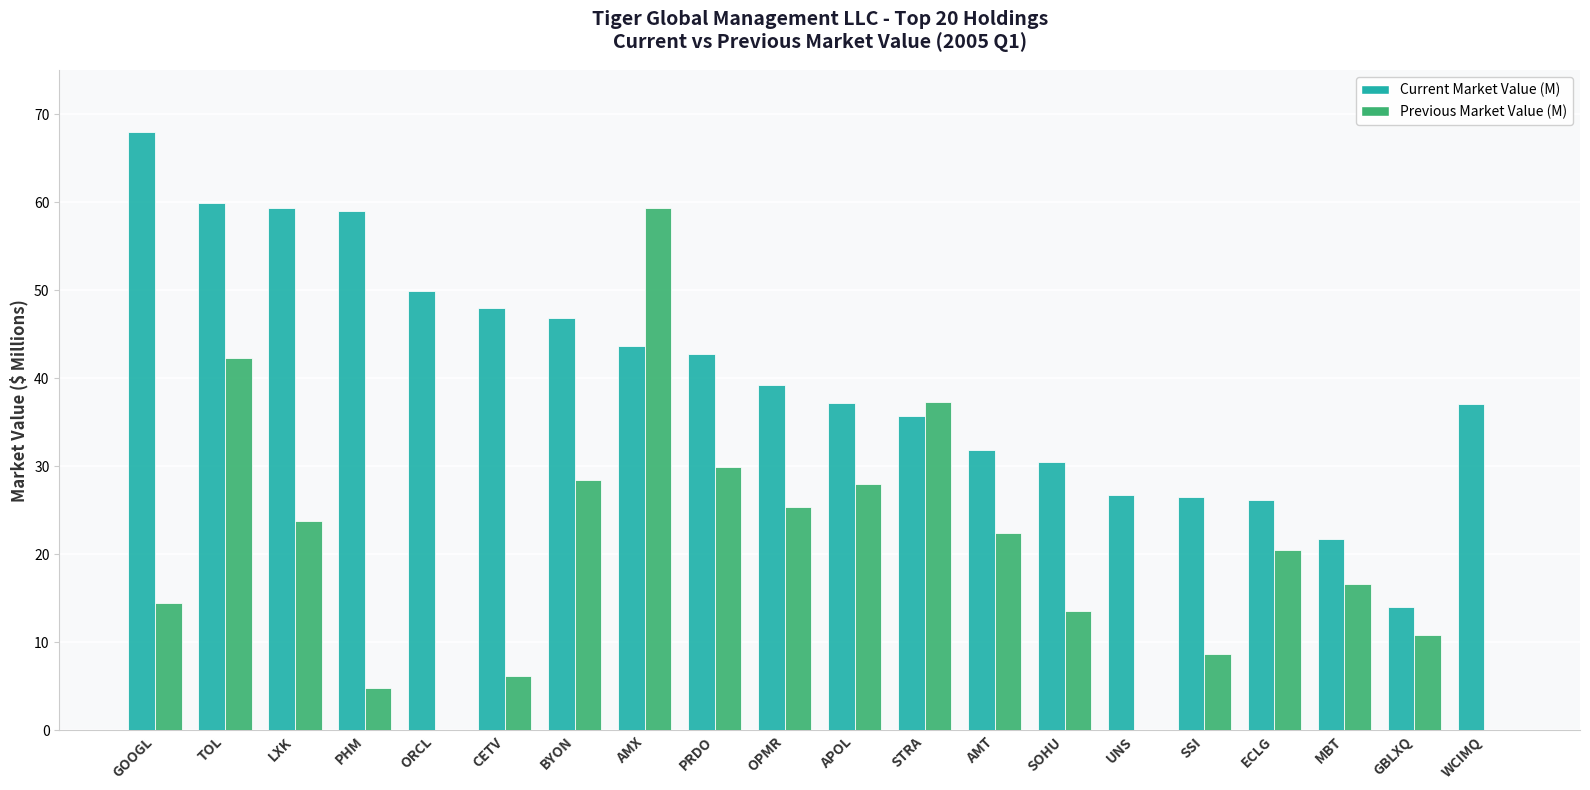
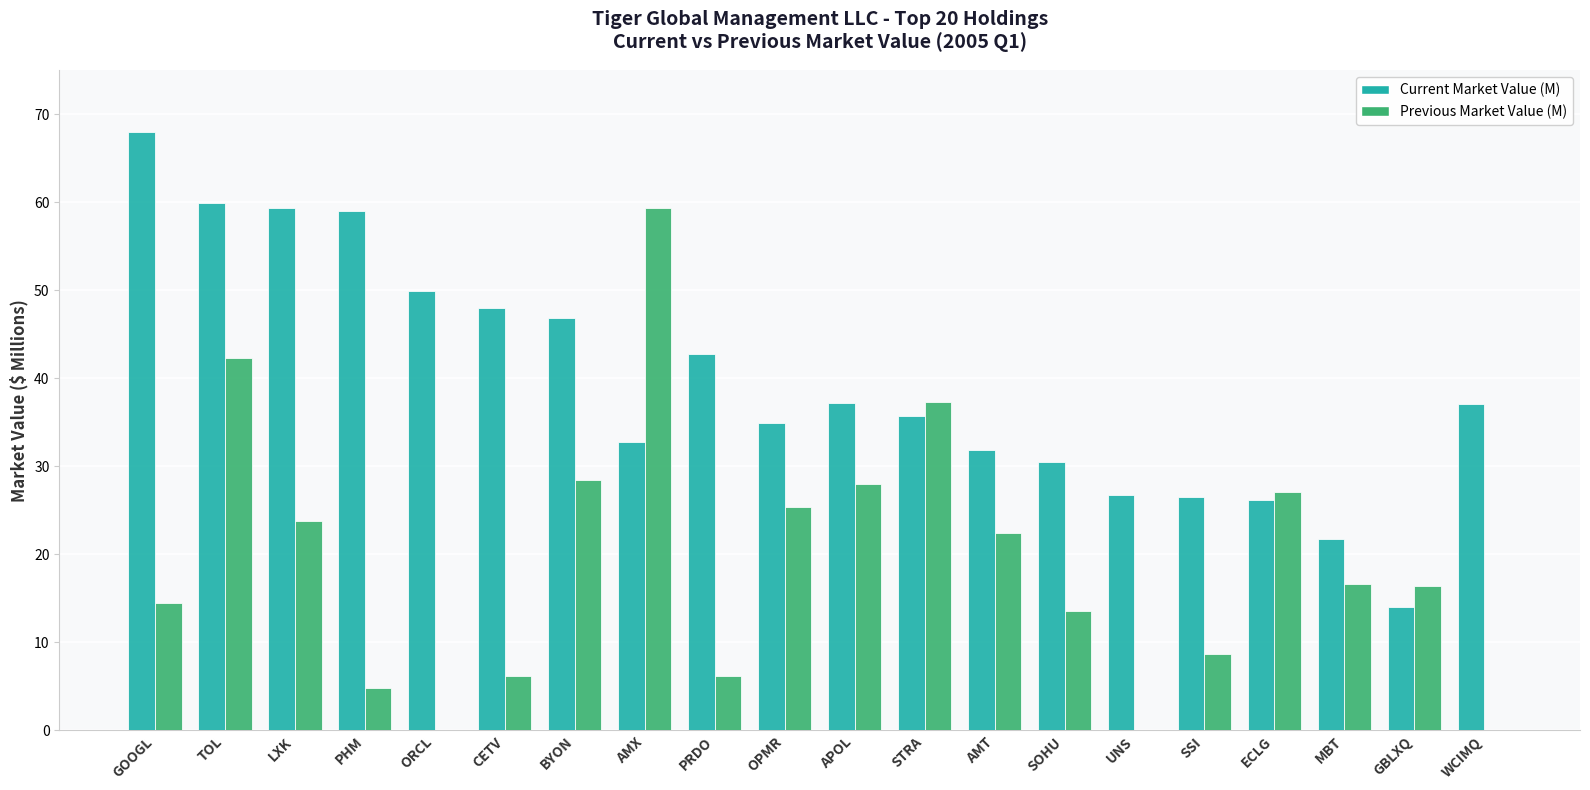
  {
    "Current Market Value (M)": {
      "GOOGL": 68,
      "TOL": 60,
      "LXK": 59,
      "PHM": 59,
      "ORCL": 50,
      "CETV": 48,
      "BYON": 47,
-     "AMX": 44,
+     "AMX": 33,
      "PRDO": 43,
-     "OPMR": 39,
+     "OPMR": 35,
      "APOL": 37,
      "STRA": 36,
      "AMT": 32,
      "SOHU": 31,
      "UNS": 27,
      "SSI": 26,
      "ECLG": 26,
      "MBT": 22,
      "GBLXQ": 14,
      "WCIMQ": 37
    },
    "Previous Market Value (M)": {
      "GOOGL": 14,
      "TOL": 42,
      "LXK": 24,
      "PHM": 5,
      "ORCL": 0,
      "CETV": 6,
      "BYON": 28,
      "AMX": 59,
-     "PRDO": 30,
+     "PRDO": 6,
      "OPMR": 25,
      "APOL": 28,
      "STRA": 37,
      "AMT": 22,
      "SOHU": 14,
      "UNS": 0,
      "SSI": 9,
-     "ECLG": 20,
+     "ECLG": 27,
      "MBT": 17,
-     "GBLXQ": 11,
+     "GBLXQ": 16,
      "WCIMQ": 0
    }
  }
